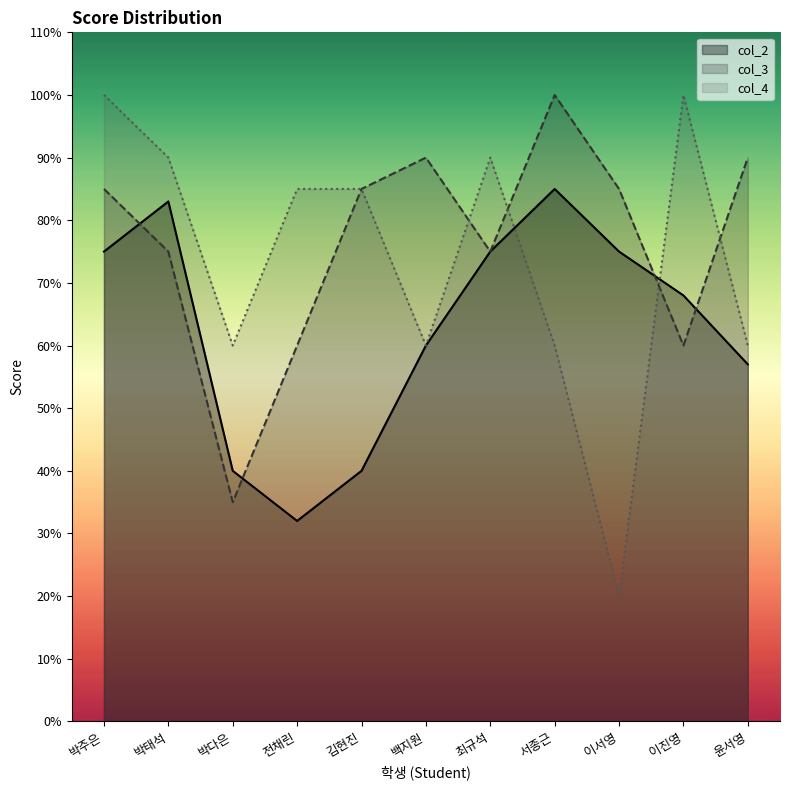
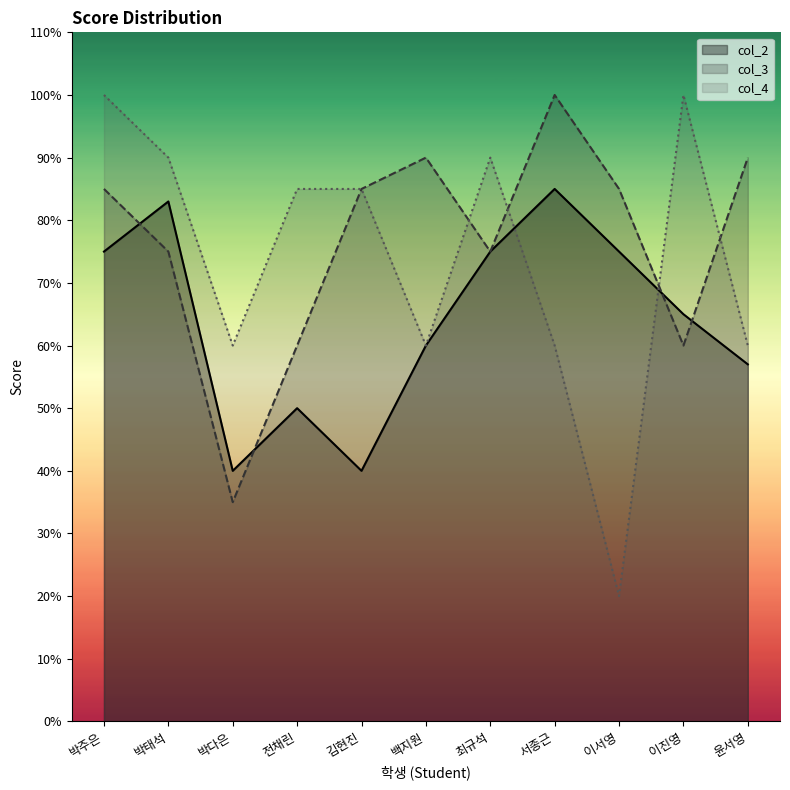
  {
    "col_2": {
      "박주은": "75%",
      "박태석": "83%",
      "박다은": "40%",
-     "전채린": "32%",
+     "전채린": "50%",
      "김현진": "40%",
      "서종근": "85%",
      "이서영": "75%",
-     "이진영": "68%",
+     "이진영": "65%",
      "윤서영": "57%"
    }
  }
